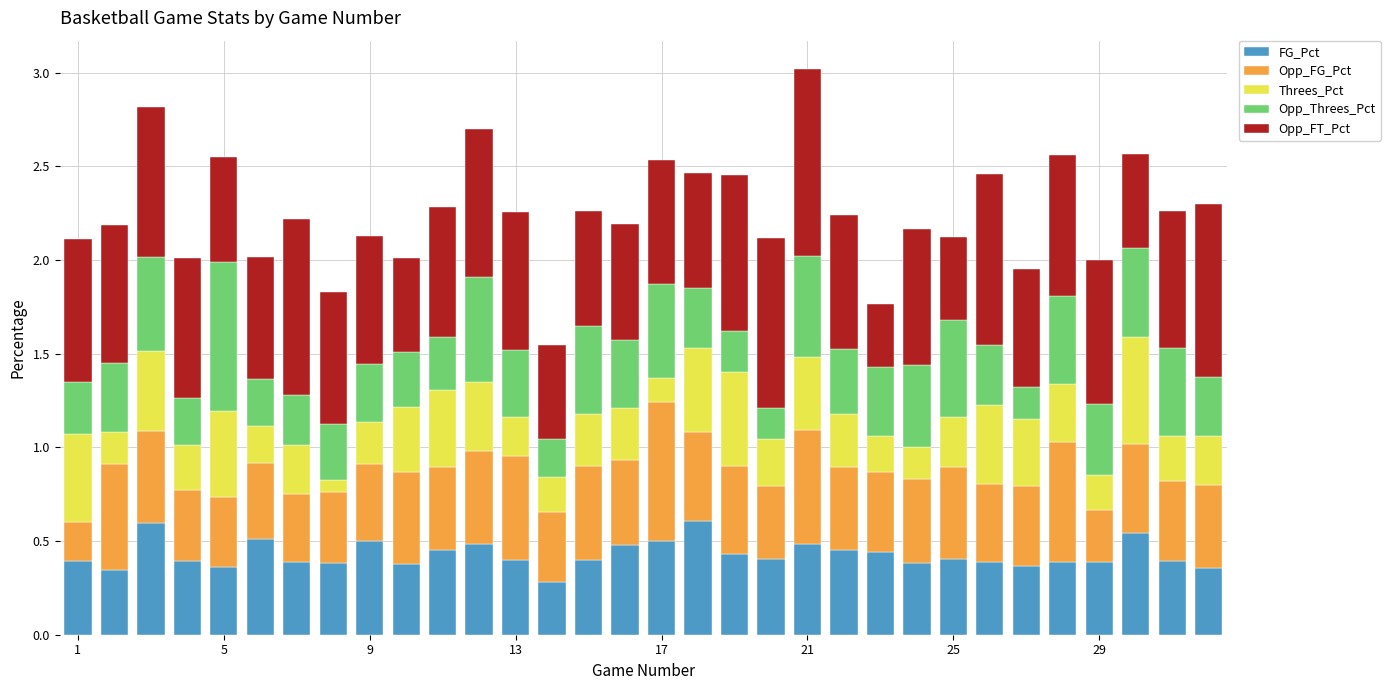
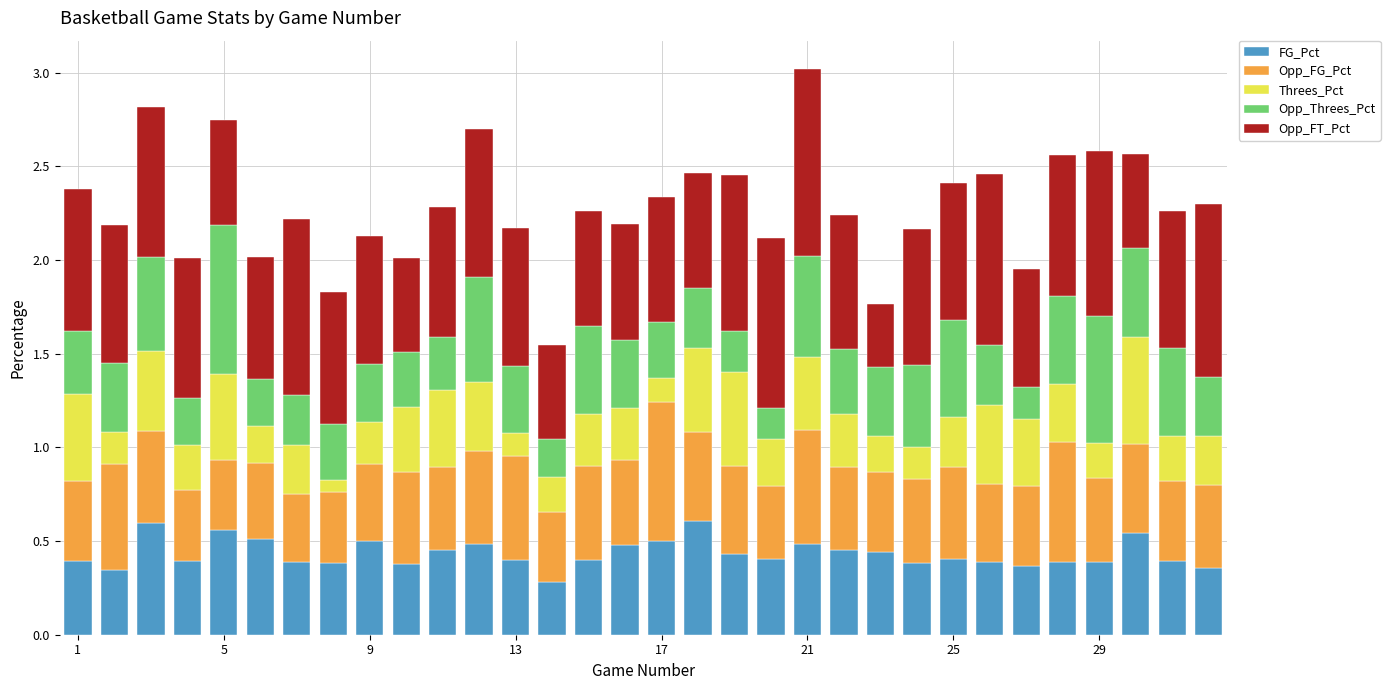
  {
    "FG_Pct": {
      "1": 0.40,
-     "5": 0.36,
+     "5": 0.56,
      "9": 0.50,
      "13": 0.40,
      "17": 0.50,
      "21": 0.48,
      "25": 0.40,
      "29": 0.39
    },
    "Opp_FG_Pct": {
-     "1": 0.21,
+     "1": 0.43,
      "5": 0.37,
      "9": 0.41,
      "13": 0.55,
      "17": 0.74,
      "21": 0.61,
      "25": 0.49,
-     "29": 0.28
+     "29": 0.45
    },
    "Threes_Pct": {
      "1": 0.46,
      "5": 0.46,
      "9": 0.23,
-     "13": 0.21,
+     "13": 0.12,
      "17": 0.13,
      "21": 0.39,
      "25": 0.27,
      "29": 0.19
    },
    "Opp_Threes_Pct": {
-     "1": 0.28,
+     "1": 0.33,
      "5": 0.79,
      "9": 0.31,
      "13": 0.36,
-     "17": 0.5,
+     "17": 0.3,
      "21": 0.54,
      "25": 0.52,
-     "29": 0.38
+     "29": 0.68
    },
    "Opp_FT_Pct": {
      "1": 0.76,
      "5": 0.56,
      "9": 0.68,
      "13": 0.74,
      "17": 0.66,
      "21": 1.00,
-     "25": 0.44,
-     "29": 0.77
+     "25": 0.73,
+     "29": 0.88
    }
  }
